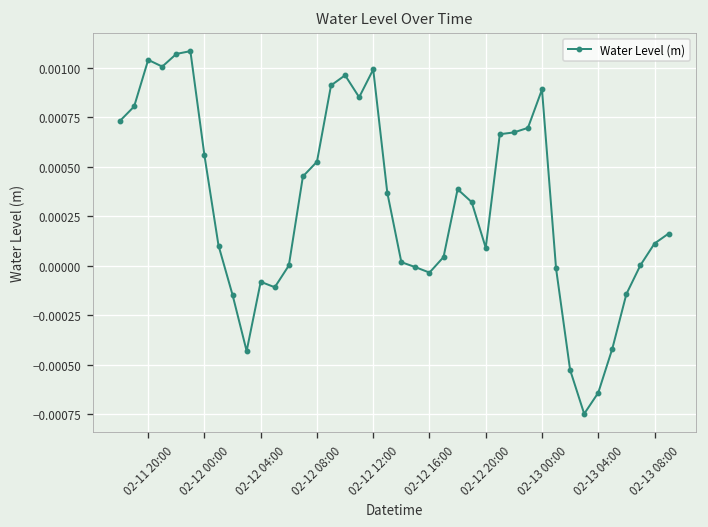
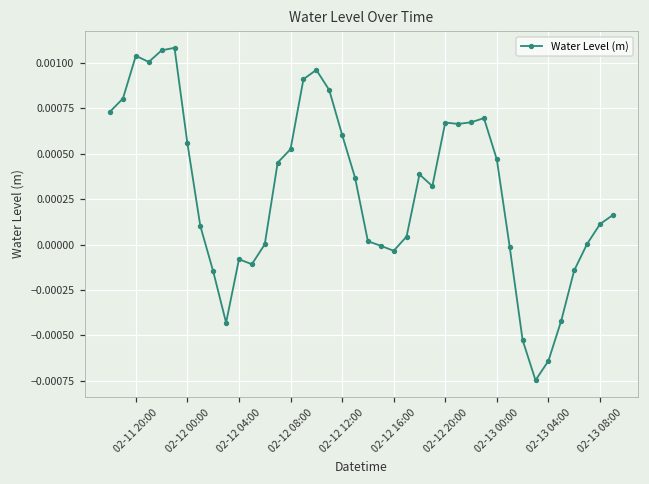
  {
    "02-11 20:00": 0.00104,
    "02-12 00:00": 0.00056,
    "02-12 04:00": -0.00008,
    "02-12 08:00": 0.00053,
-   "02-12 12:00": 0.00099,
+   "02-12 12:00": 0.00061,
    "02-12 16:00": -0.00003,
-   "02-12 20:00": 0.00009,
-   "02-13 00:00": 0.00089,
+   "02-12 20:00": 0.00067,
+   "02-13 00:00": 0.00047,
    "02-13 04:00": -0.00064,
    "02-13 08:00": 0.00011
  }
